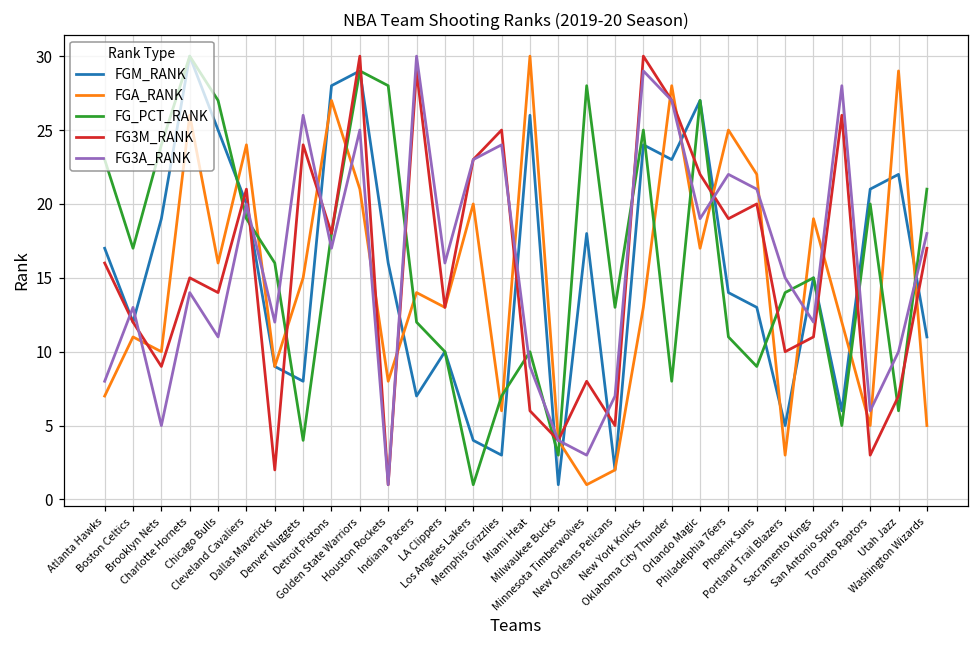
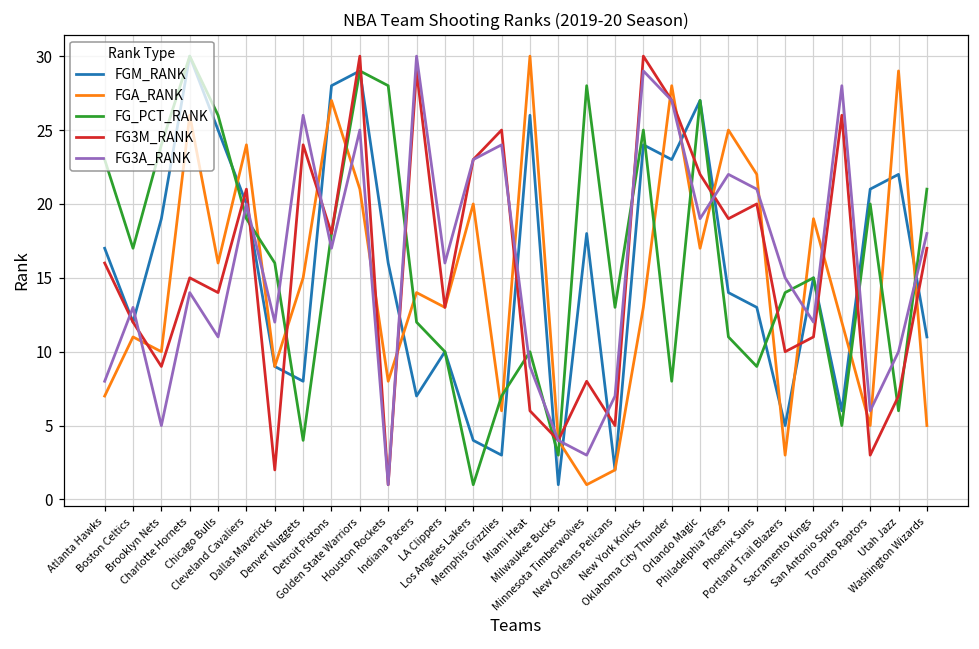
  {
    "FGM_RANK": {
      "Atlanta Hawks": 17,
      "Brooklyn Nets": 19,
      "Chicago Bulls": 25,
      "Denver Nuggets": 8,
      "Detroit Pistons": 28,
      "Houston Rockets": 16,
      "Indiana Pacers": 7,
      "Los Angeles Lakers": 4,
      "Memphis Grizzlies": 3,
      "Miami Heat": 26,
      "Milwaukee Bucks": 1,
      "Minnesota Timberwolves": 18,
      "New York Knicks": 24,
      "Oklahoma City Thunder": 23,
      "Philadelphia 76ers": 14,
      "Phoenix Suns": 13,
      "Portland Trail Blazers": 5,
      "San Antonio Spurs": 6,
      "Toronto Raptors": 21,
      "Utah Jazz": 22,
      "Washington Wizards": 11
    },
    "FGA_RANK": {
      "Atlanta Hawks": 7,
      "Boston Celtics": 11,
      "Brooklyn Nets": 10,
      "Chicago Bulls": 16,
      "Cleveland Cavaliers": 24,
      "Denver Nuggets": 15,
      "Detroit Pistons": 27,
      "Golden State Warriors": 21,
      "Houston Rockets": 8,
      "Indiana Pacers": 14,
      "Los Angeles Lakers": 20,
      "Memphis Grizzlies": 6,
      "Miami Heat": 30,
      "Minnesota Timberwolves": 1,
      "New York Knicks": 13,
      "Oklahoma City Thunder": 28,
      "Orlando Magic": 17,
      "Philadelphia 76ers": 25,
      "Phoenix Suns": 22,
      "Portland Trail Blazers": 3,
      "Sacramento Kings": 19,
      "San Antonio Spurs": 12,
      "Toronto Raptors": 5,
      "Utah Jazz": 29,
      "Washington Wizards": 5
    },
    "FG_PCT_RANK": {
      "Boston Celtics": 17,
-     "Chicago Bulls": 27,
+     "Chicago Bulls": 26,
      "Cleveland Cavaliers": 19,
      "Dallas Mavericks": 16,
      "Denver Nuggets": 4,
      "Houston Rockets": 28,
      "Indiana Pacers": 12,
      "Los Angeles Lakers": 1,
      "Memphis Grizzlies": 7,
      "Miami Heat": 10,
      "Milwaukee Bucks": 3,
      "Minnesota Timberwolves": 28,
      "New Orleans Pelicans": 13,
      "New York Knicks": 25,
      "Oklahoma City Thunder": 8,
      "Philadelphia 76ers": 11,
      "Phoenix Suns": 9,
      "Portland Trail Blazers": 14,
      "San Antonio Spurs": 5,
      "Toronto Raptors": 20,
      "Utah Jazz": 6,
      "Washington Wizards": 21
    },
    "FG3M_RANK": {
      "Atlanta Hawks": 16,
      "Brooklyn Nets": 9,
      "Charlotte Hornets": 15,
      "Chicago Bulls": 14,
      "Cleveland Cavaliers": 21,
      "Dallas Mavericks": 2,
      "Denver Nuggets": 24,
      "Golden State Warriors": 30,
      "Indiana Pacers": 29,
      "Memphis Grizzlies": 25,
      "Miami Heat": 6,
      "Minnesota Timberwolves": 8,
      "New Orleans Pelicans": 5,
      "New York Knicks": 30,
      "Orlando Magic": 22,
      "Philadelphia 76ers": 19,
      "Phoenix Suns": 20,
      "Portland Trail Blazers": 10,
      "Sacramento Kings": 11,
      "San Antonio Spurs": 26,
      "Toronto Raptors": 3,
      "Utah Jazz": 7,
      "Washington Wizards": 17
    },
    "FG3A_RANK": {
      "Atlanta Hawks": 8,
      "Boston Celtics": 13,
      "Brooklyn Nets": 5,
      "Charlotte Hornets": 14,
      "Chicago Bulls": 11,
      "Dallas Mavericks": 12,
      "Denver Nuggets": 26,
      "Detroit Pistons": 17,
      "Golden State Warriors": 25,
      "Indiana Pacers": 30,
      "LA Clippers": 16,
      "Memphis Grizzlies": 24,
      "Miami Heat": 9,
      "Minnesota Timberwolves": 3,
      "New Orleans Pelicans": 7,
      "New York Knicks": 29,
      "Orlando Magic": 19,
      "Philadelphia 76ers": 22,
      "Phoenix Suns": 21,
      "Portland Trail Blazers": 15,
      "Sacramento Kings": 12,
      "San Antonio Spurs": 28,
      "Toronto Raptors": 6,
      "Utah Jazz": 10,
      "Washington Wizards": 18
    }
  }
